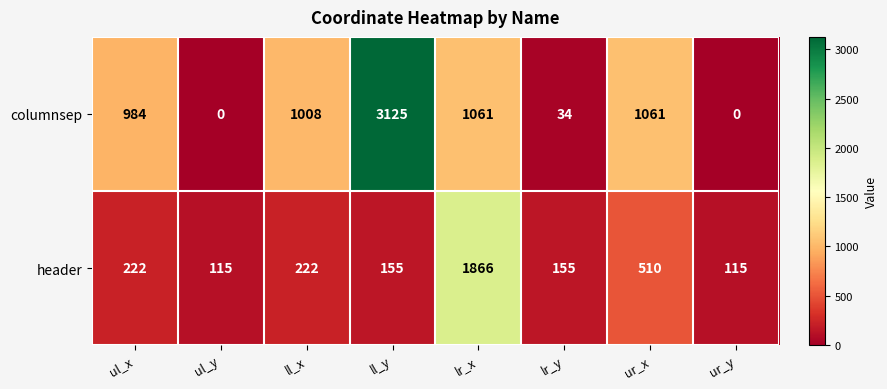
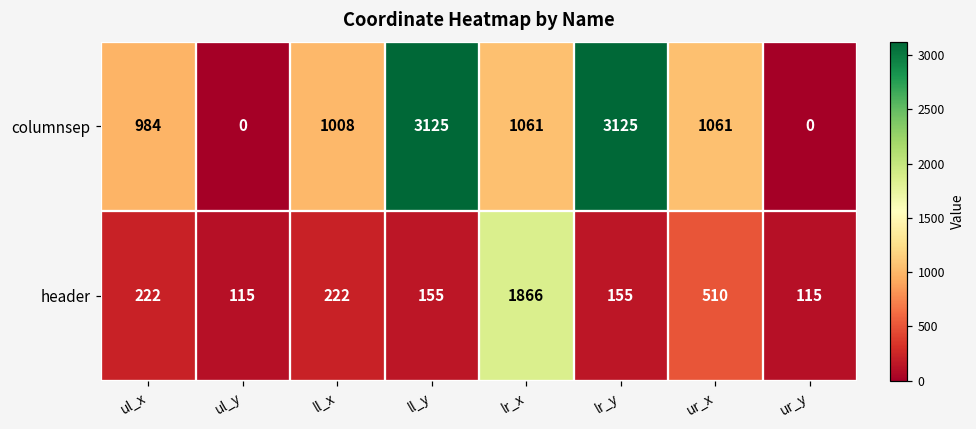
  {
    "columnsep": {
      "ul_x": 984,
      "ul_y": 0,
      "ll_x": 1008,
      "ll_y": 3125,
      "lr_x": 1061,
-     "lr_y": 34,
+     "lr_y": 3125,
      "ur_x": 1061,
      "ur_y": 0
    },
    "header": {
      "ul_x": 222,
      "ul_y": 115,
      "ll_x": 222,
      "ll_y": 155,
      "lr_x": 1866,
      "lr_y": 155,
      "ur_x": 510,
      "ur_y": 115
    }
  }
